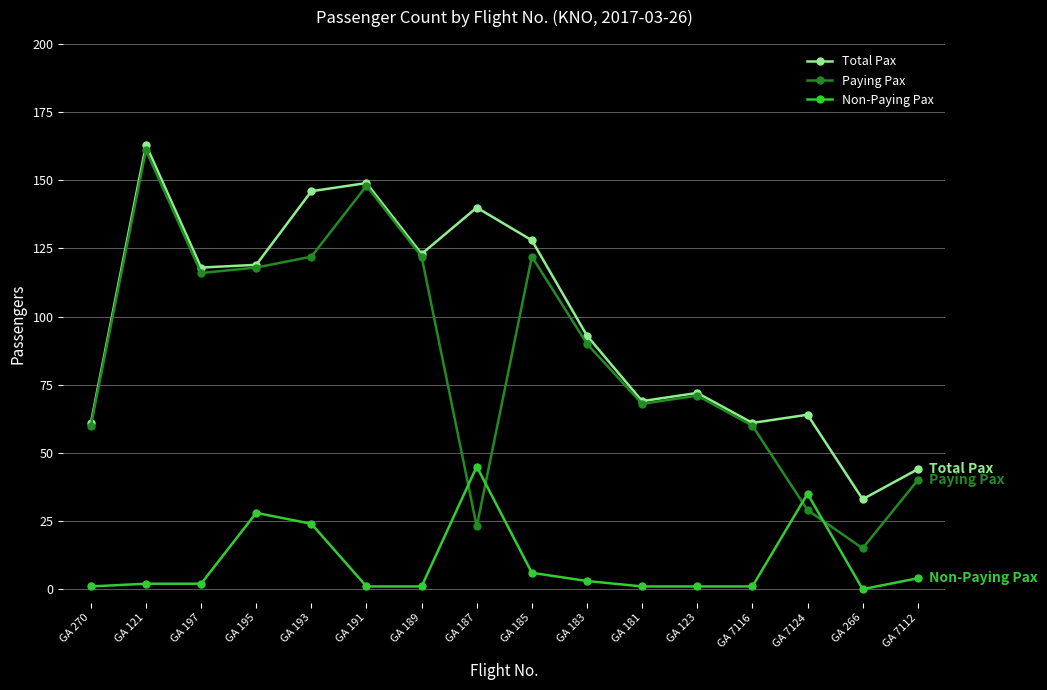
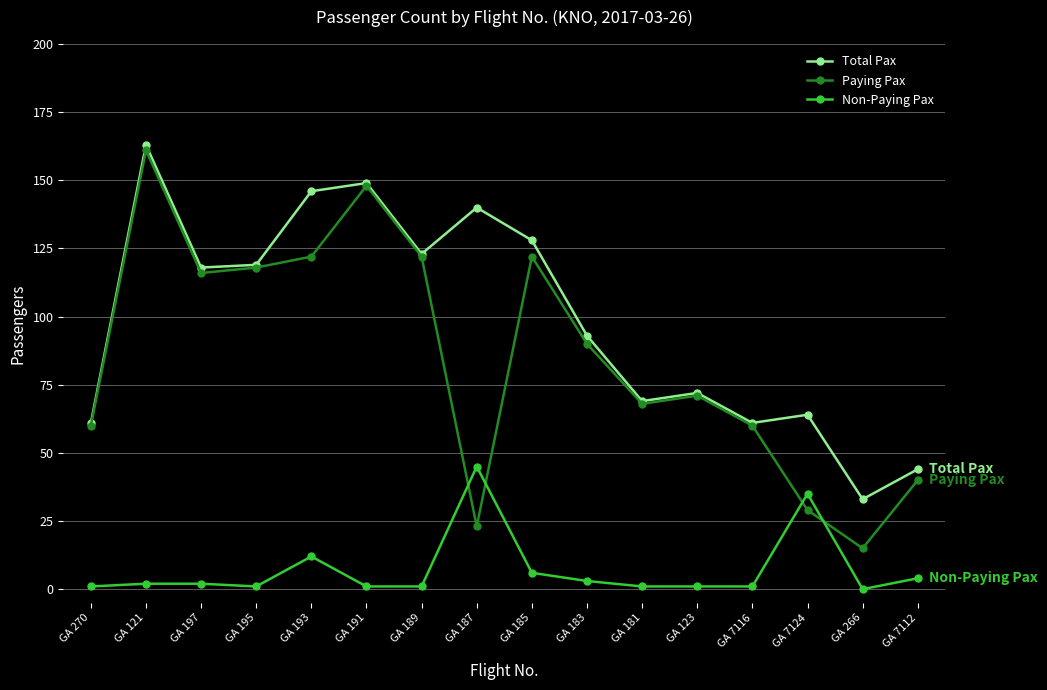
  {
    "Total Pax": {
      "GA 270": 61,
      "GA 121": 163,
      "GA 197": 118,
      "GA 195": 119,
      "GA 193": 146,
      "GA 191": 149,
      "GA 189": 123,
      "GA 187": 140,
      "GA 185": 128,
      "GA 183": 93,
      "GA 181": 69,
      "GA 123": 72,
      "GA 7116": 61,
      "GA 7124": 64,
      "GA 266": 33,
      "GA 7112": 44
    },
    "Paying Pax": {
      "GA 270": 60,
      "GA 121": 161,
      "GA 197": 116,
      "GA 195": 118,
      "GA 193": 122,
      "GA 191": 148,
      "GA 189": 122,
      "GA 187": 23,
      "GA 185": 122,
      "GA 183": 90,
      "GA 181": 68,
      "GA 123": 71,
      "GA 7116": 60,
      "GA 7124": 29,
      "GA 266": 15,
      "GA 7112": 40
    },
    "Non-Paying Pax": {
      "GA 270": 1,
      "GA 121": 2,
      "GA 197": 2,
-     "GA 195": 28,
-     "GA 193": 24,
+     "GA 195": 1,
+     "GA 193": 12,
      "GA 191": 1,
      "GA 189": 1,
      "GA 187": 45,
      "GA 185": 6,
      "GA 183": 3,
      "GA 181": 1,
      "GA 123": 1,
      "GA 7116": 1,
      "GA 7124": 35,
      "GA 266": 0,
      "GA 7112": 4
    }
  }
